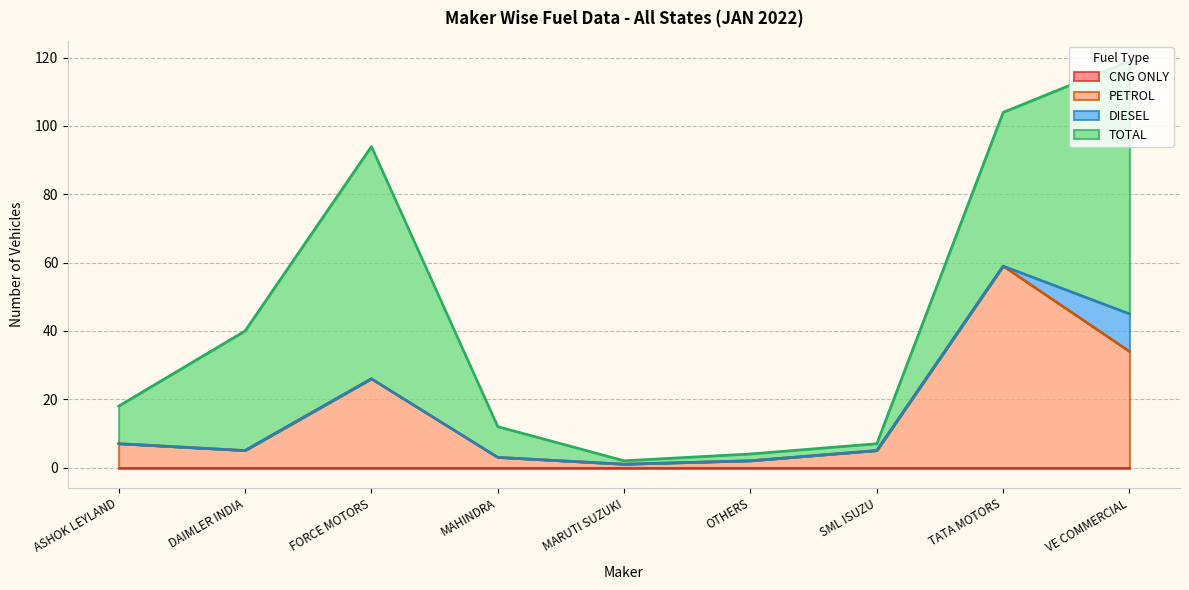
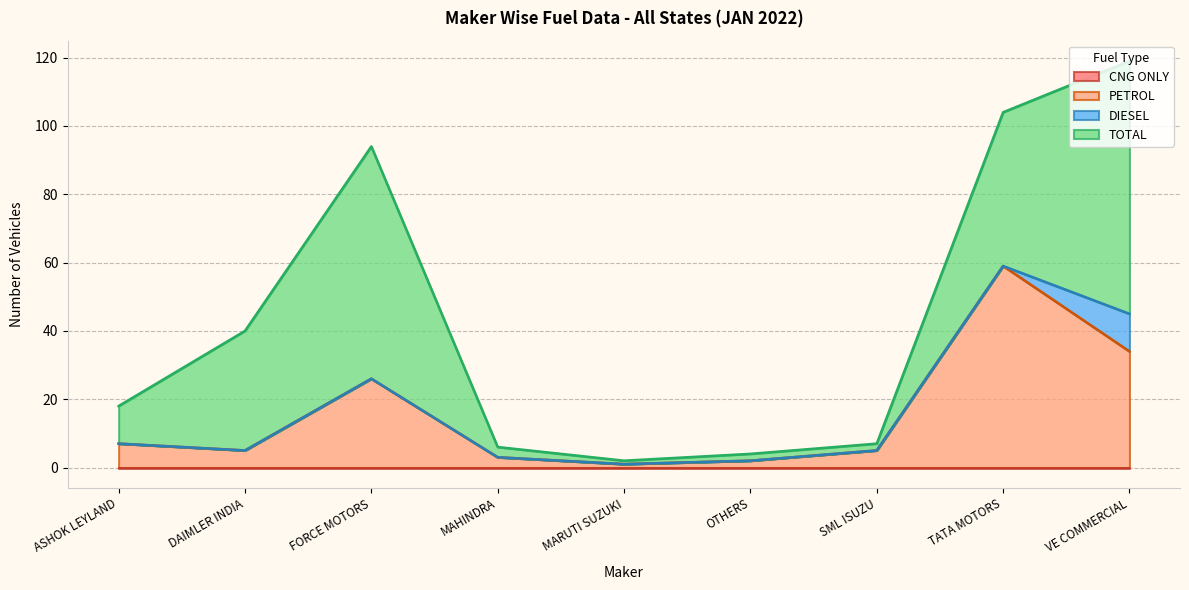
  {
    "DIESEL": {
      "VE COMMERCIAL": 45
    },
    "TOTAL": {
      "ASHOK LEYLAND": 11,
      "DAIMLER INDIA": 35,
      "FORCE MOTORS": 68,
-     "MAHINDRA": 9,
+     "MAHINDRA": 3,
      "MARUTI SUZUKI": 1,
      "OTHERS": 2,
      "SML ISUZU": 2,
      "TATA MOTORS": 45
    }
  }
